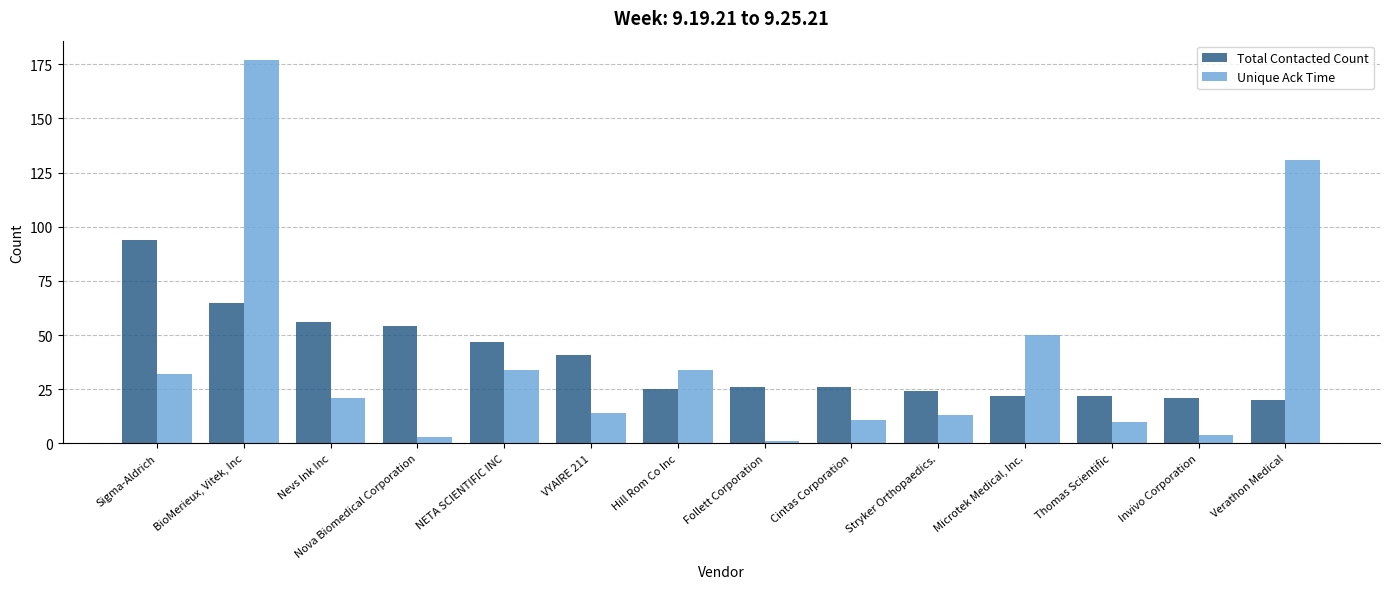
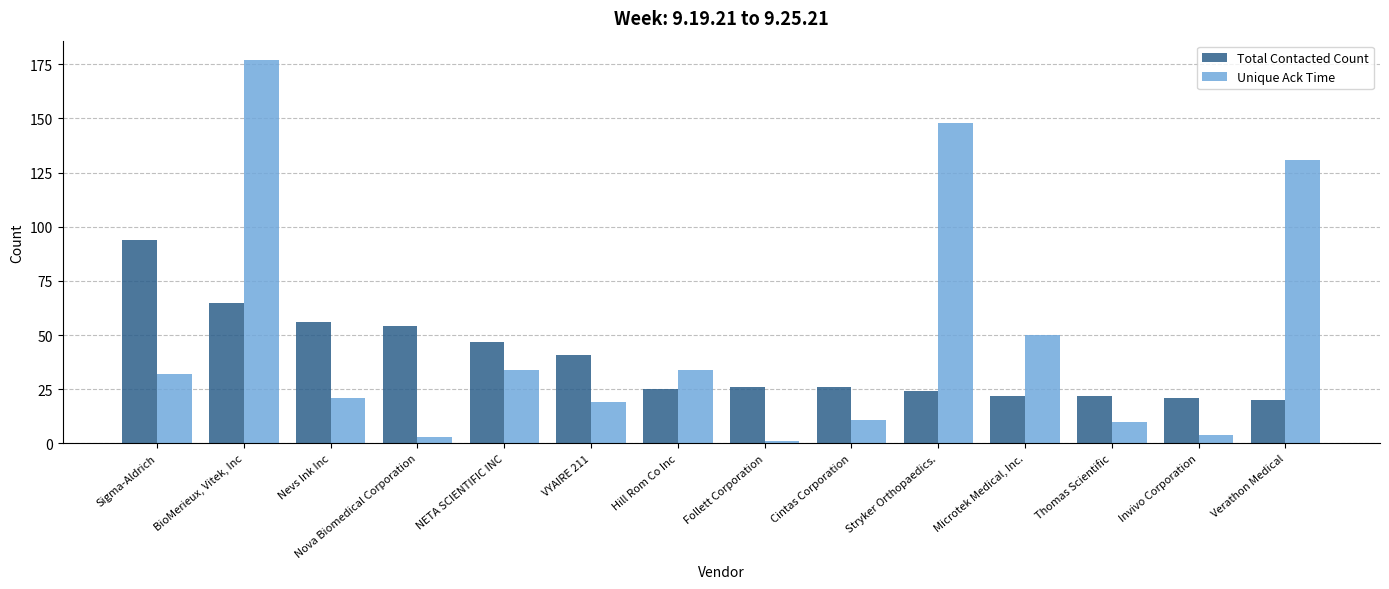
  {
    "Total Contacted Count": {
      "Sigma-Aldrich": 94,
      "BioMerieux, Vitek, Inc": 65,
      "Nevs Ink Inc": 56,
      "Nova Biomedical Corporation": 54,
      "NETA SCIENTIFIC INC": 47,
      "VYAIRE 211": 41,
      "Hill Rom Co Inc": 25,
      "Follett Corporation": 26,
      "Cintas Corporation": 26,
      "Stryker Orthopaedics.": 24,
      "Microtek Medical, Inc.": 22,
      "Thomas Scientific": 22,
      "Invivo Corporation": 21,
      "Verathon Medical": 20
    },
    "Unique Ack Time": {
      "Sigma-Aldrich": 32,
      "BioMerieux, Vitek, Inc": 177,
      "Nevs Ink Inc": 21,
      "Nova Biomedical Corporation": 3,
      "NETA SCIENTIFIC INC": 34,
-     "VYAIRE 211": 14,
+     "VYAIRE 211": 19,
      "Hill Rom Co Inc": 34,
      "Cintas Corporation": 11,
-     "Stryker Orthopaedics.": 13,
+     "Stryker Orthopaedics.": 148,
      "Microtek Medical, Inc.": 50,
      "Thomas Scientific": 10,
      "Invivo Corporation": 4,
      "Verathon Medical": 131
    }
  }
